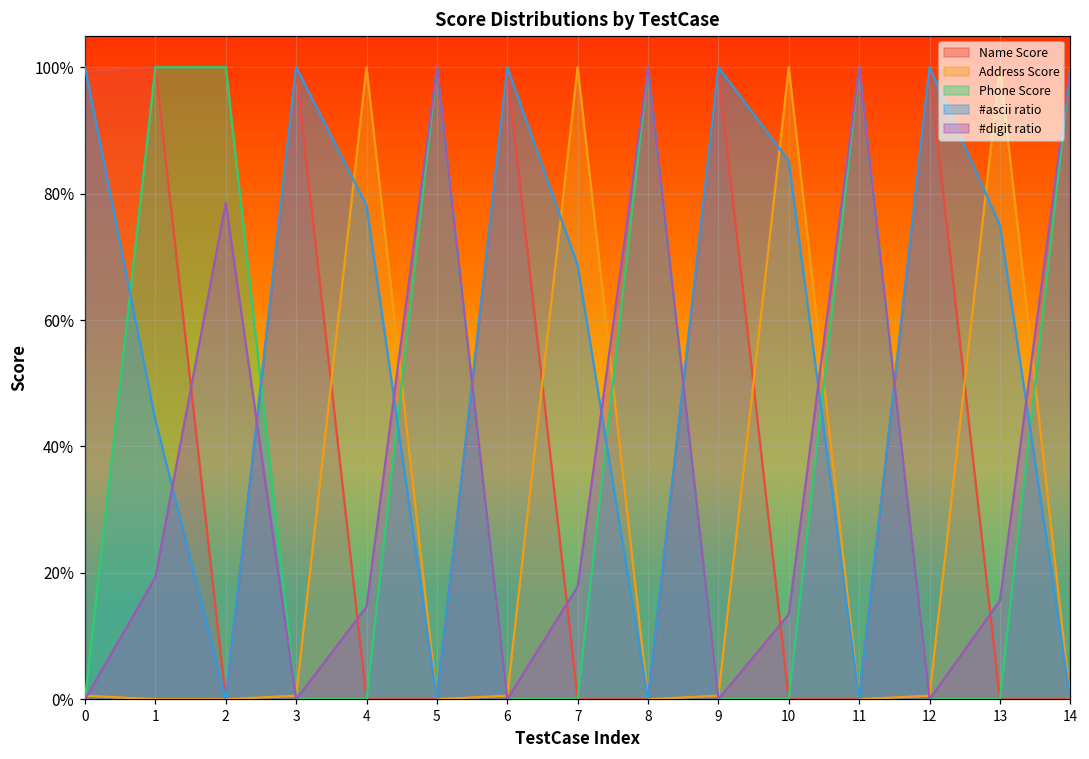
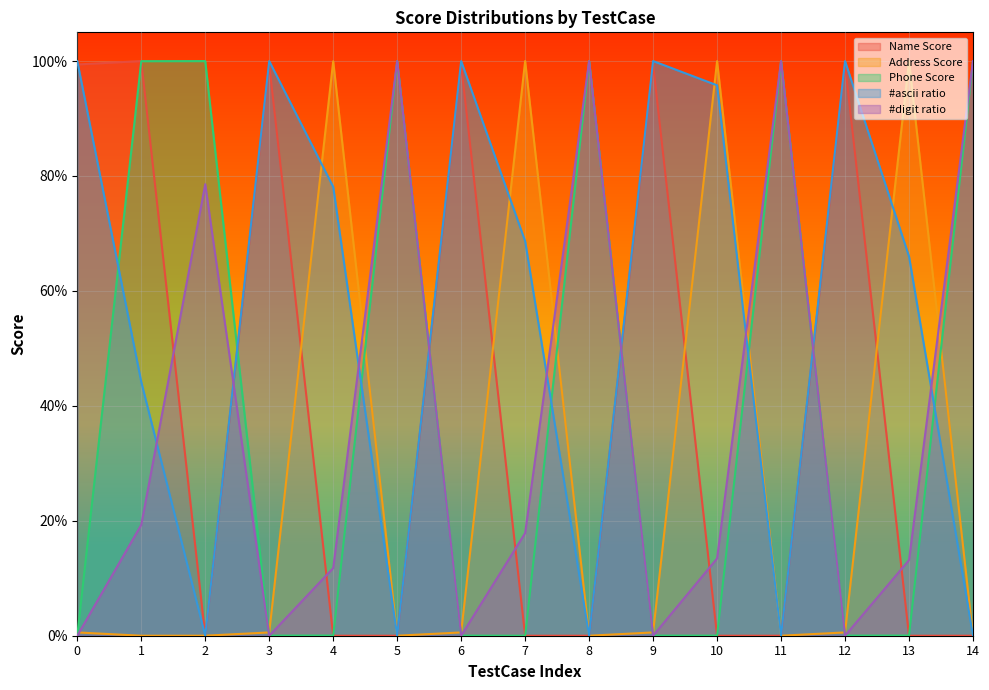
  {
    "Phone Score": {
      "2": "100%"
    },
    "#ascii ratio": {
      "0": "100%",
      "1": "44%",
      "3": "100%",
      "4": "78%",
      "6": "100%",
      "7": "69%",
      "9": "100%",
-     "10": "85%",
+     "10": "96%",
      "12": "100%",
-     "13": "75%"
+     "13": "66%"
    },
    "#digit ratio": {
      "1": "19%",
      "2": "79%",
-     "4": "15%",
+     "4": "12%",
      "7": "18%",
      "10": "13%",
-     "13": "16%"
+     "13": "13%"
    }
  }
